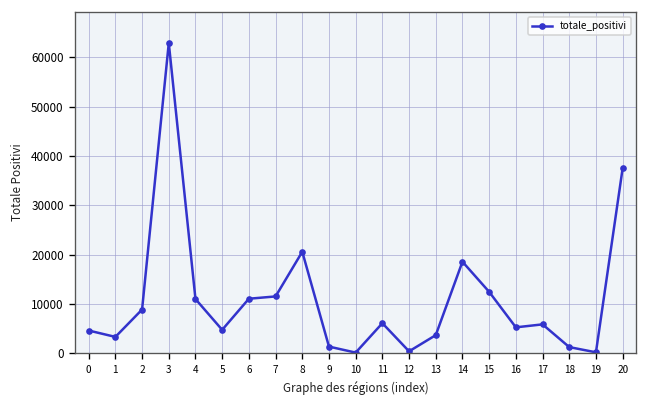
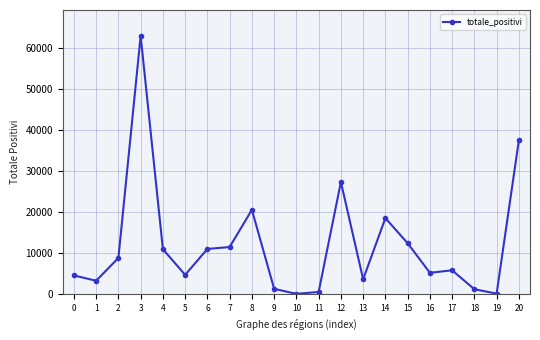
  {
    "0": 5000,
    "1": 3000,
    "2": 9000,
    "3": 63000,
    "4": 11000,
    "5": 5000,
    "6": 11000,
    "7": 11000,
    "8": 21000,
    "9": 1000,
    "10": 0,
-   "11": 6000,
-   "12": 0,
+   "11": 1000,
+   "12": 27000,
    "13": 4000,
    "14": 19000,
    "15": 12000,
    "16": 5000,
    "17": 6000,
    "18": 1000,
    "19": 0,
    "20": 38000
  }
